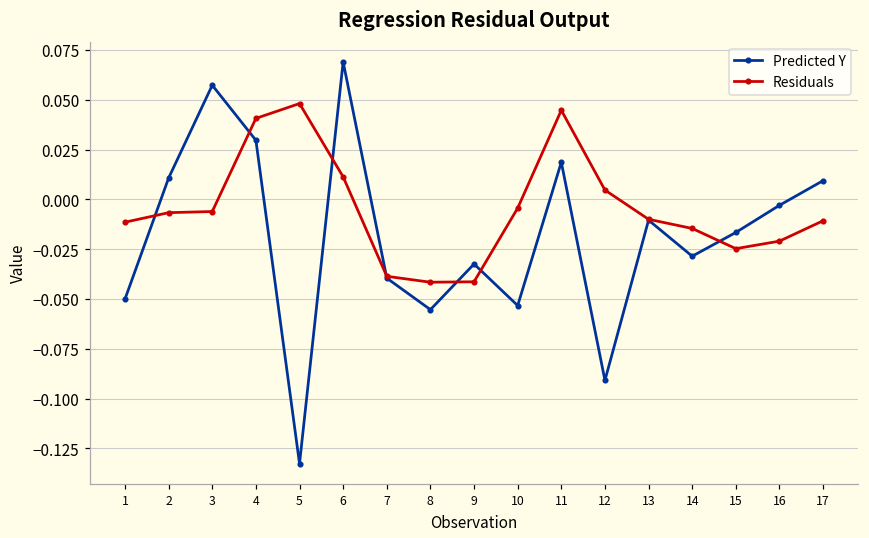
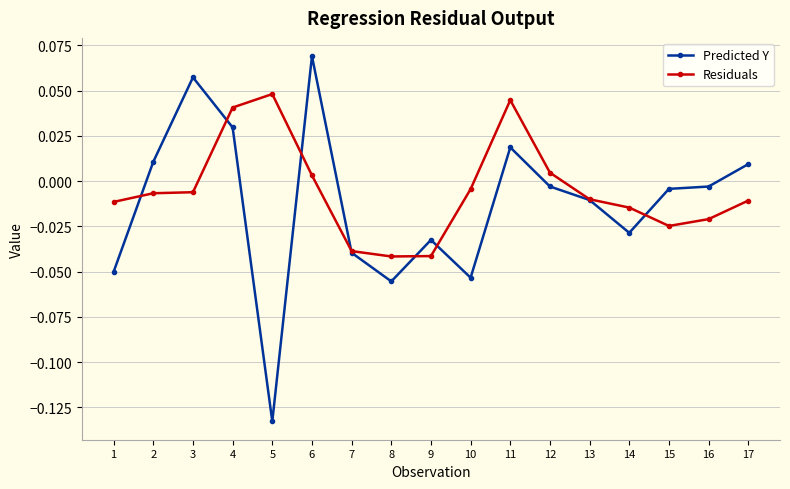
  {
    "Predicted Y": {
      "1": -0.050,
      "2": 0.011,
      "3": 0.057,
      "4": 0.030,
      "5": -0.133,
      "6": 0.069,
      "8": -0.055,
      "9": -0.032,
      "10": -0.053,
      "11": 0.019,
-     "12": -0.091,
+     "12": -0.003,
      "14": -0.029,
-     "15": -0.017,
+     "15": -0.004,
      "16": -0.003,
      "17": 0.009
    },
    "Residuals": {
      "1": -0.011,
      "2": -0.007,
      "3": -0.006,
      "4": 0.041,
      "5": 0.048,
-     "6": 0.011,
+     "6": 0.003,
      "8": -0.042,
      "9": -0.041,
      "10": -0.004,
      "11": 0.045,
      "12": 0.005,
      "14": -0.015,
      "15": -0.025,
      "16": -0.021,
      "17": -0.011
    }
  }
